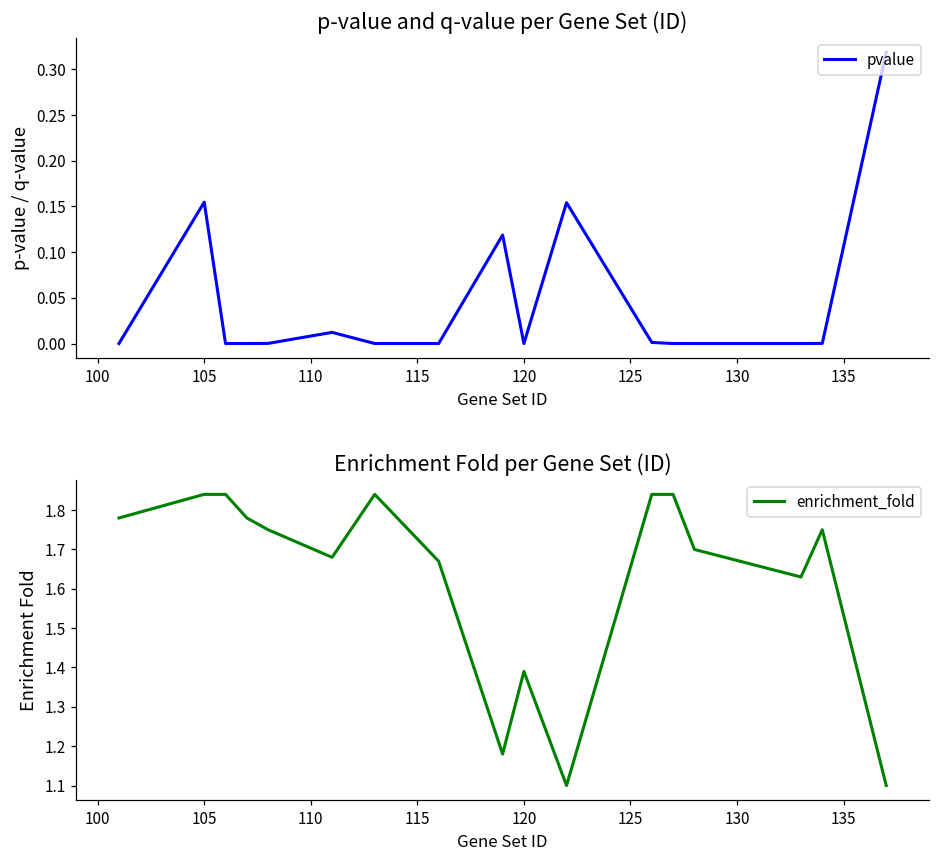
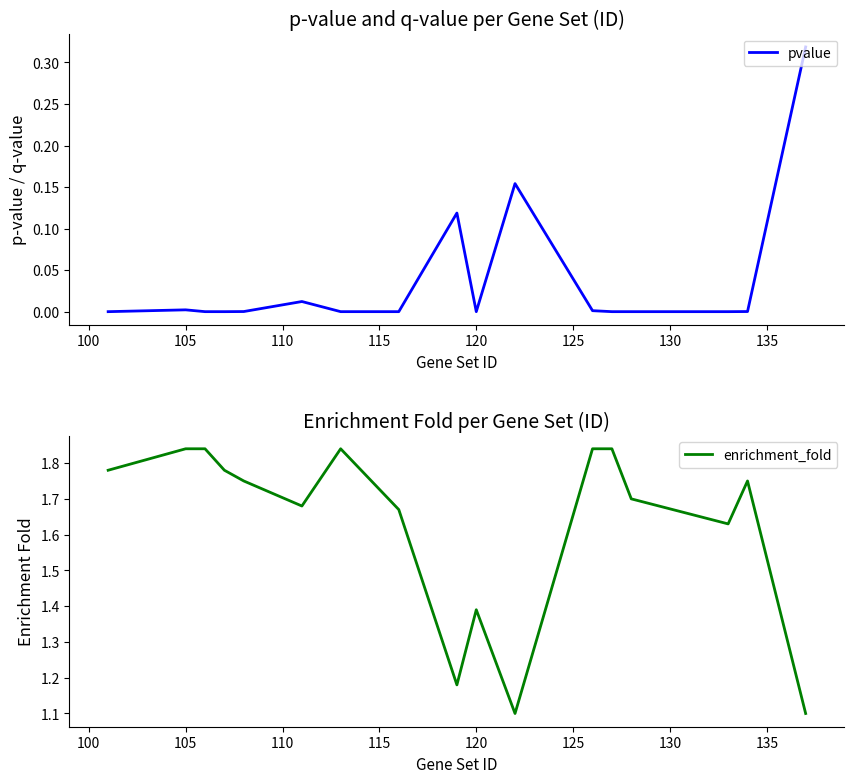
  {
    "p-value and q-value per Gene Set (ID)": {
-     "105": 0.15,
+     "105": 0.00,
      "120": 0.00
    },
    "Enrichment Fold per Gene Set (ID)": {
      "105": 1.84,
      "120": 1.39
    }
  }
